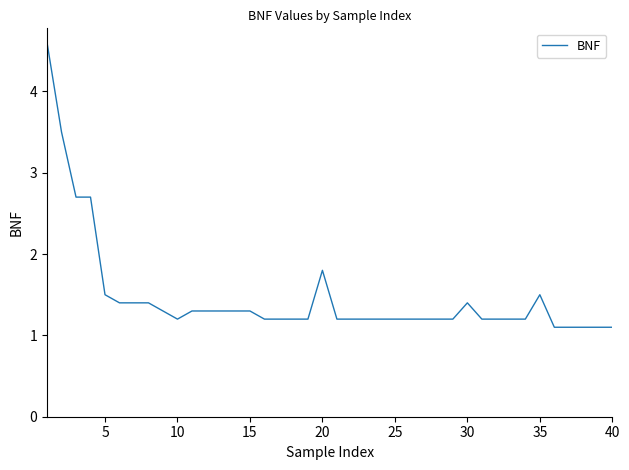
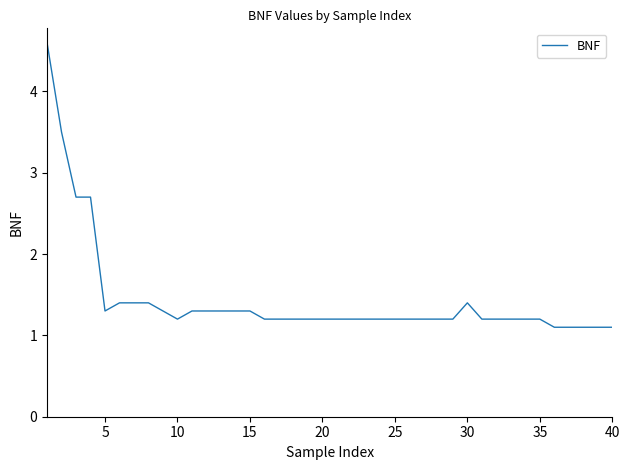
  {
-   "5": 1.5,
+   "5": 1.3,
    "10": 1.2,
    "15": 1.3,
-   "20": 1.8,
+   "20": 1.2,
    "25": 1.2,
    "30": 1.4,
-   "35": 1.5,
+   "35": 1.2,
    "40": 1.1
  }
